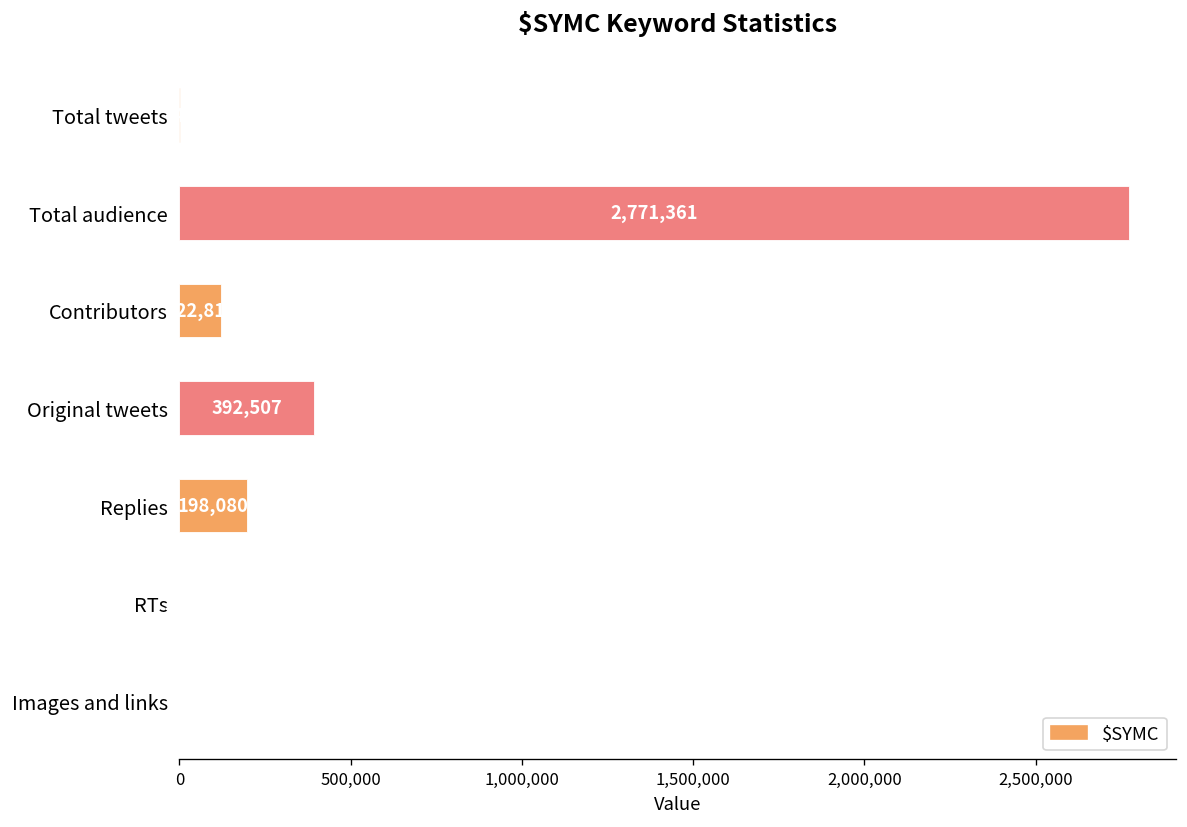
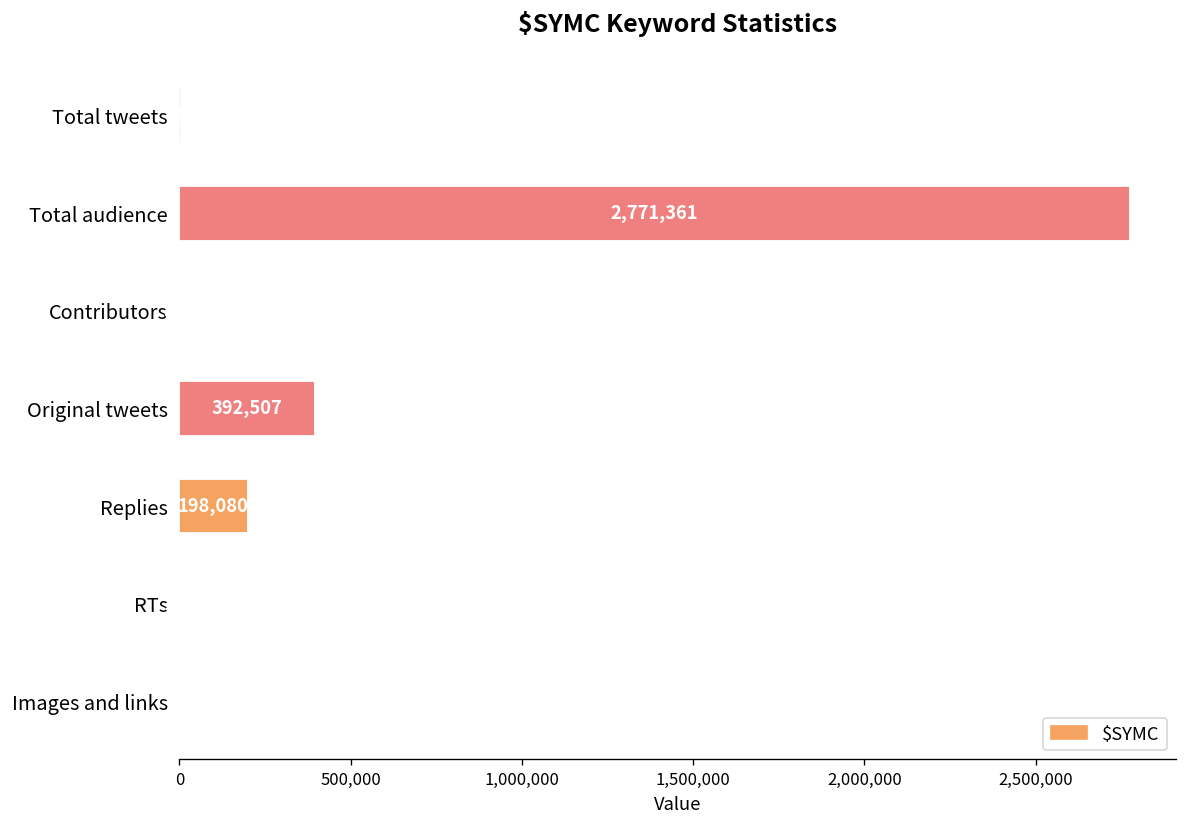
  {
-   "Contributors": "120,000"
+   "Contributors": "0"
  }
